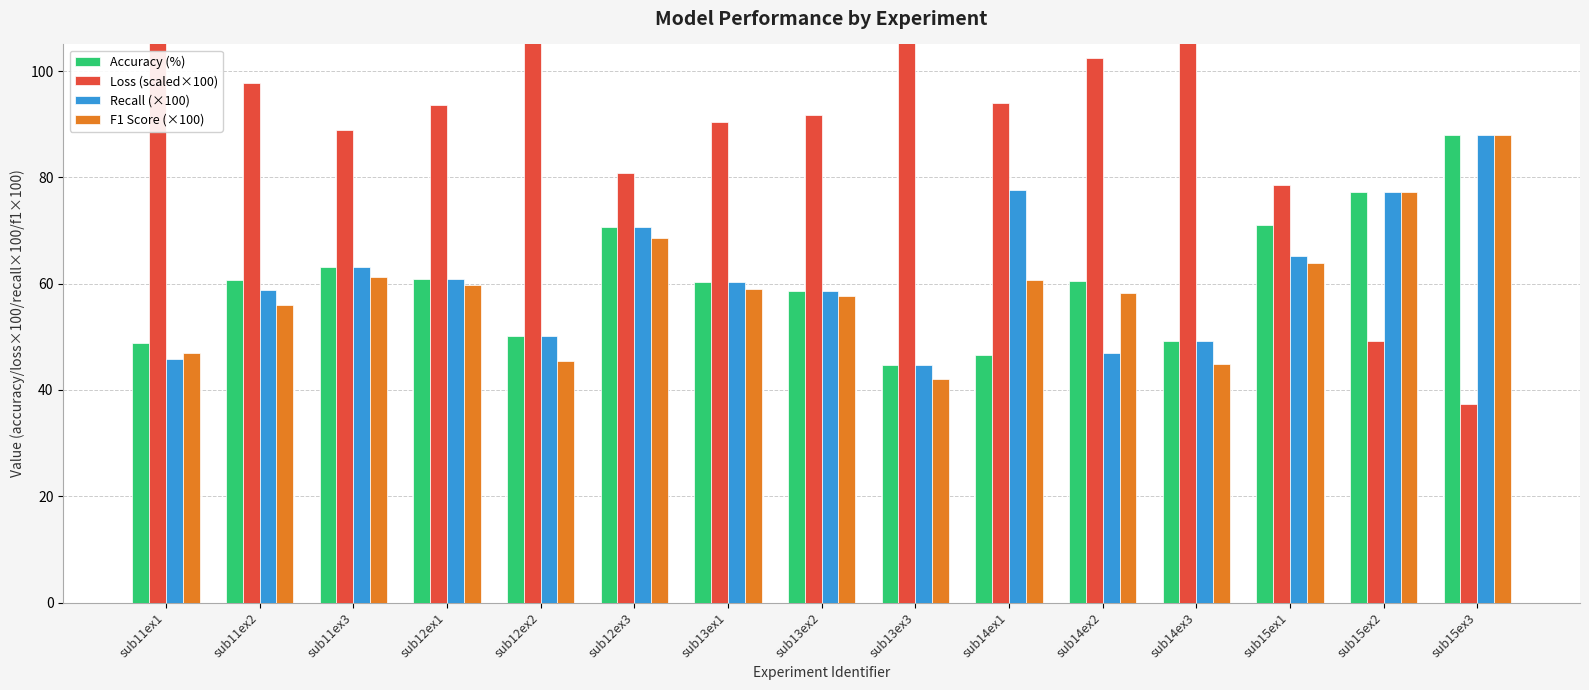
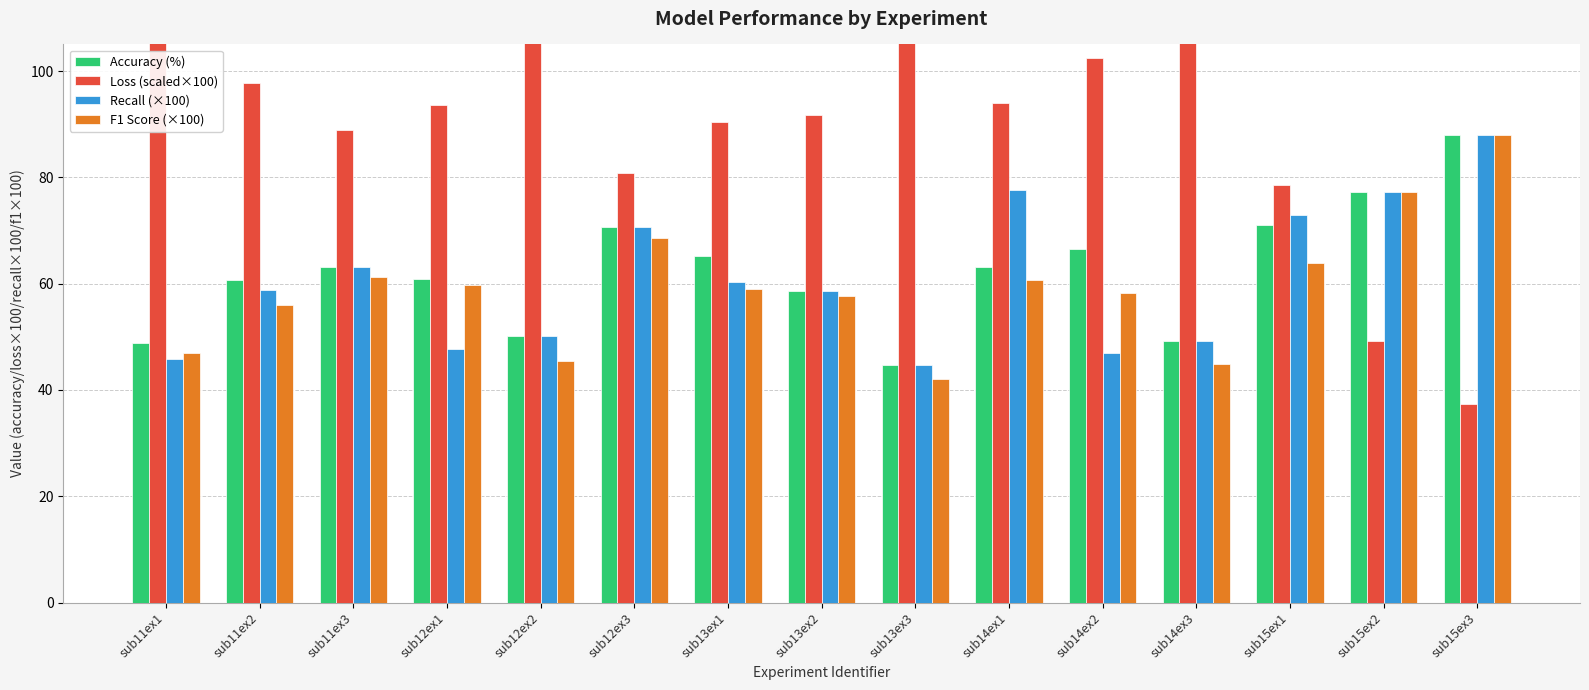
  {
    "Accuracy (%)": {
      "sub11ex1": 49,
      "sub11ex2": 61,
      "sub11ex3": 63,
      "sub12ex1": 61,
      "sub12ex2": 50,
      "sub12ex3": 71,
-     "sub13ex1": 60,
+     "sub13ex1": 65,
      "sub13ex2": 59,
      "sub13ex3": 45,
-     "sub14ex1": 47,
-     "sub14ex2": 61,
+     "sub14ex1": 63,
+     "sub14ex2": 67,
      "sub14ex3": 49,
      "sub15ex1": 71,
      "sub15ex2": 77,
      "sub15ex3": 88
    },
    "Recall (×100)": {
      "sub11ex1": 46,
      "sub11ex2": 59,
      "sub11ex3": 63,
-     "sub12ex1": 61,
+     "sub12ex1": 48,
      "sub12ex2": 50,
      "sub12ex3": 71,
      "sub13ex1": 60,
      "sub13ex2": 59,
      "sub13ex3": 45,
      "sub14ex1": 78,
      "sub14ex2": 47,
      "sub14ex3": 49,
-     "sub15ex1": 65,
+     "sub15ex1": 73,
      "sub15ex2": 77,
      "sub15ex3": 88
    }
  }
